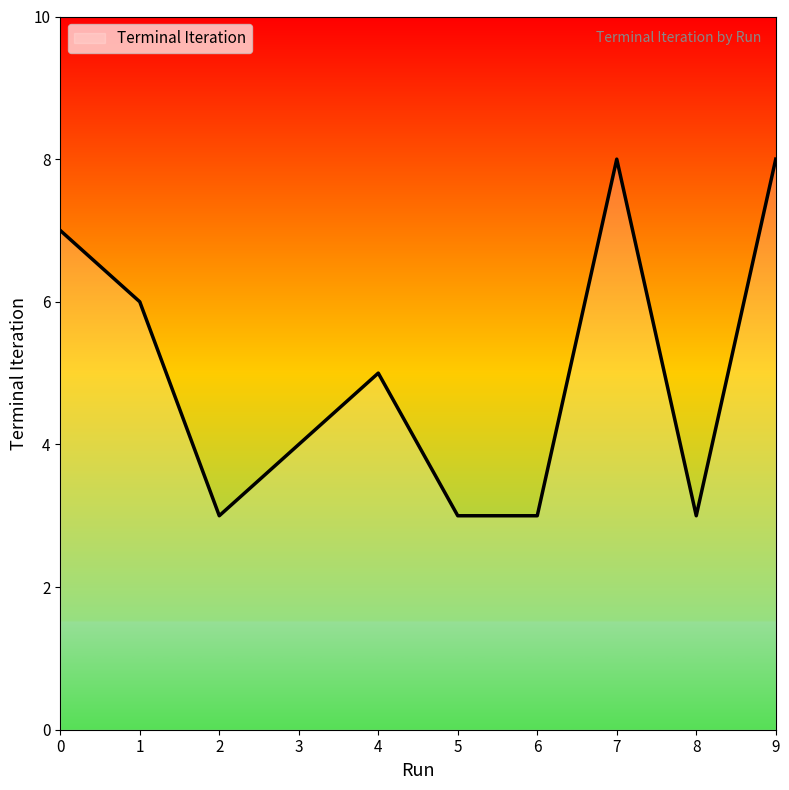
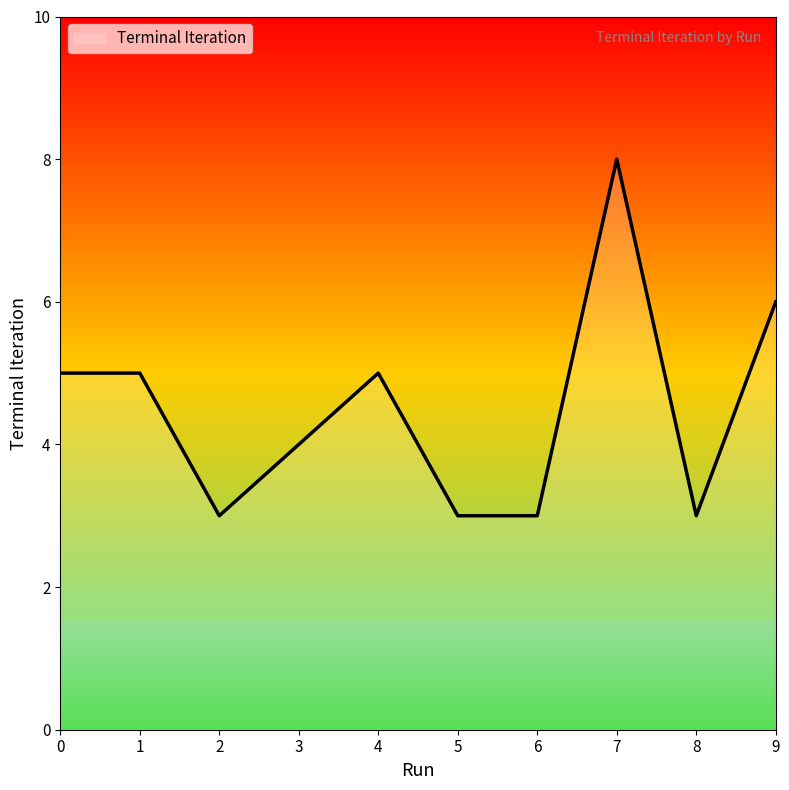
  {
-   "0": 7,
-   "1": 6,
+   "0": 5,
+   "1": 5,
    "2": 3,
    "3": 4,
    "4": 5,
    "5": 3,
    "6": 3,
    "7": 8,
    "8": 3,
-   "9": 8
+   "9": 6
  }
